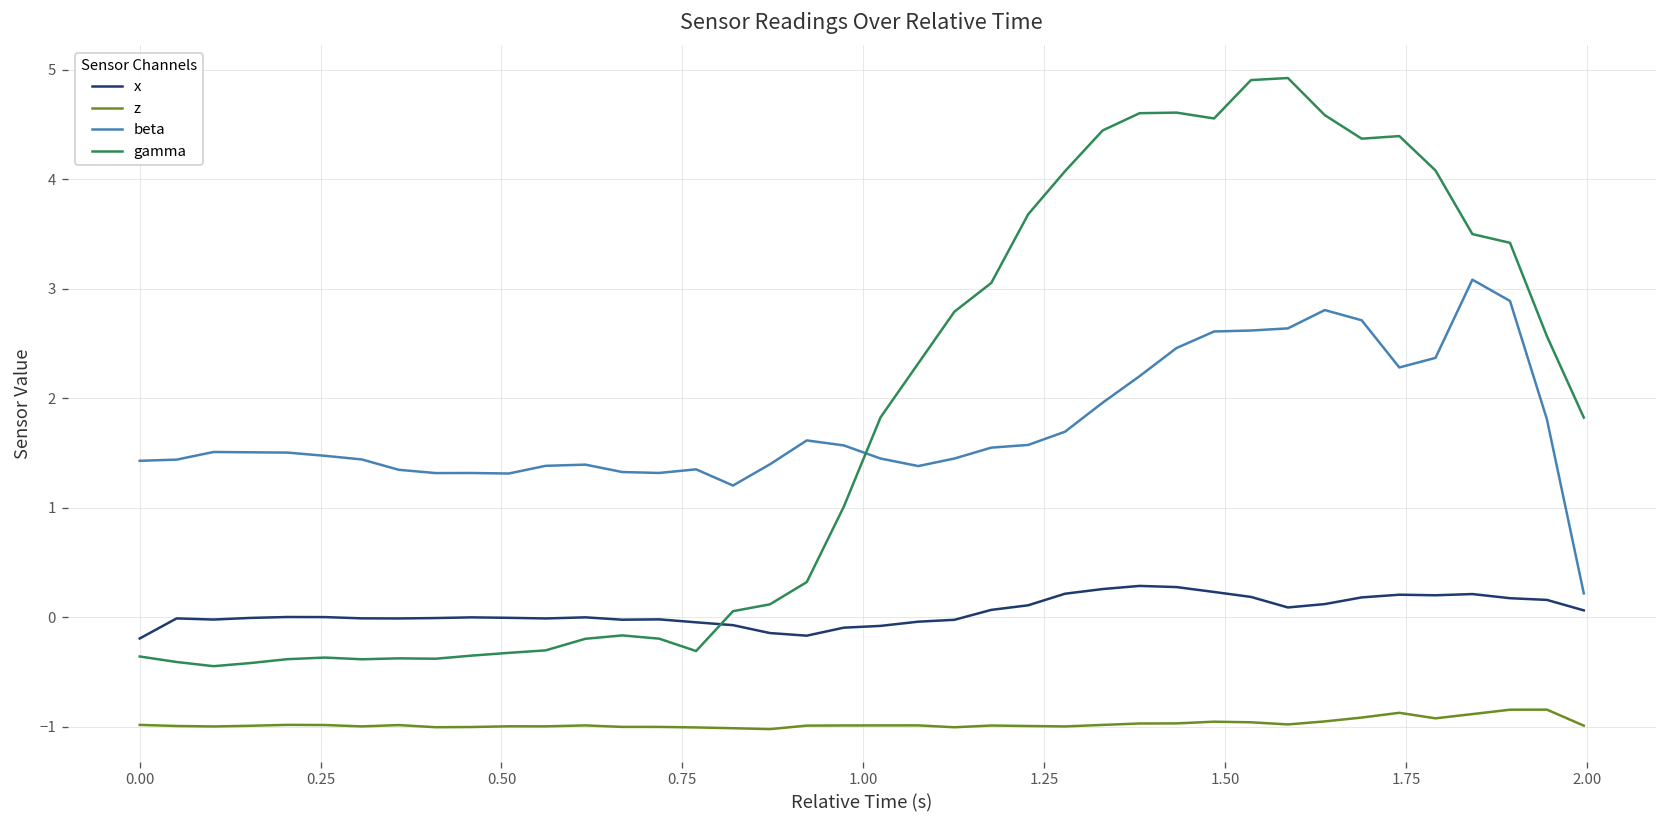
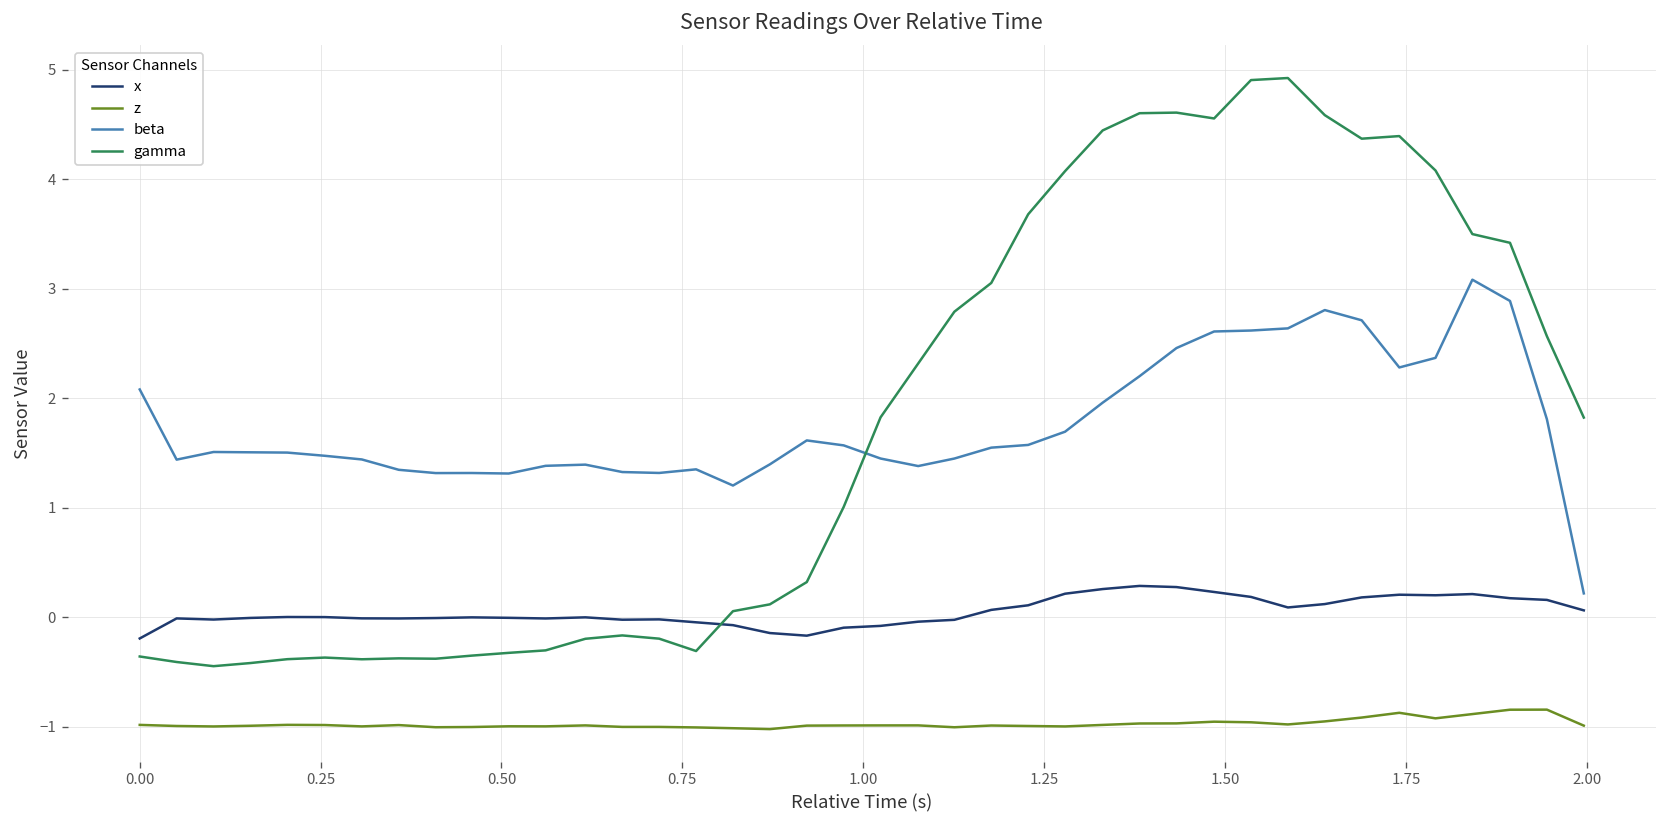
  {
    "x": {
      "0.00": -0.2
    },
    "z": {
      "0.00": -1.0
    },
    "beta": {
-     "0.00": 1.4
+     "0.00": 2.1
    },
    "gamma": {
      "0.00": -0.4
    }
  }
